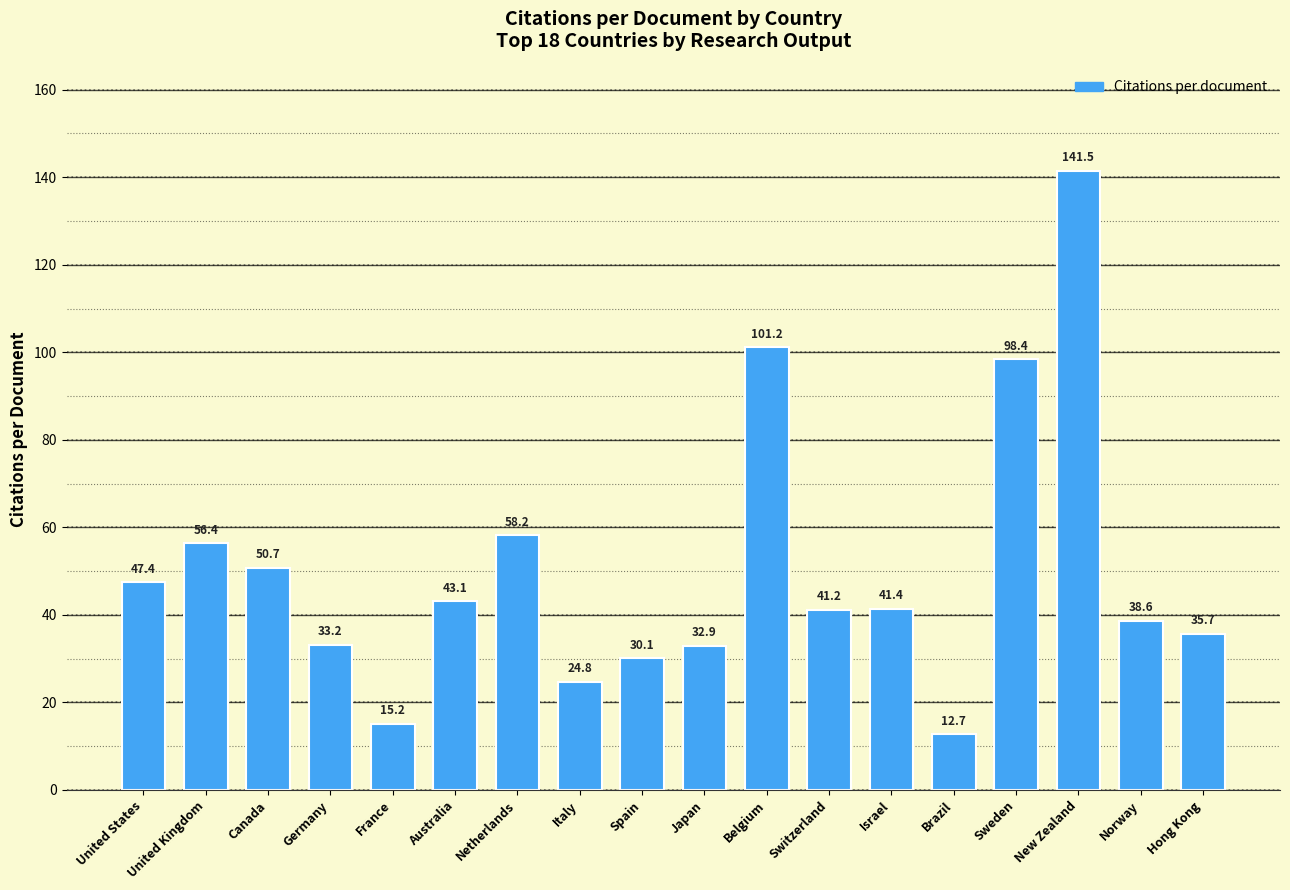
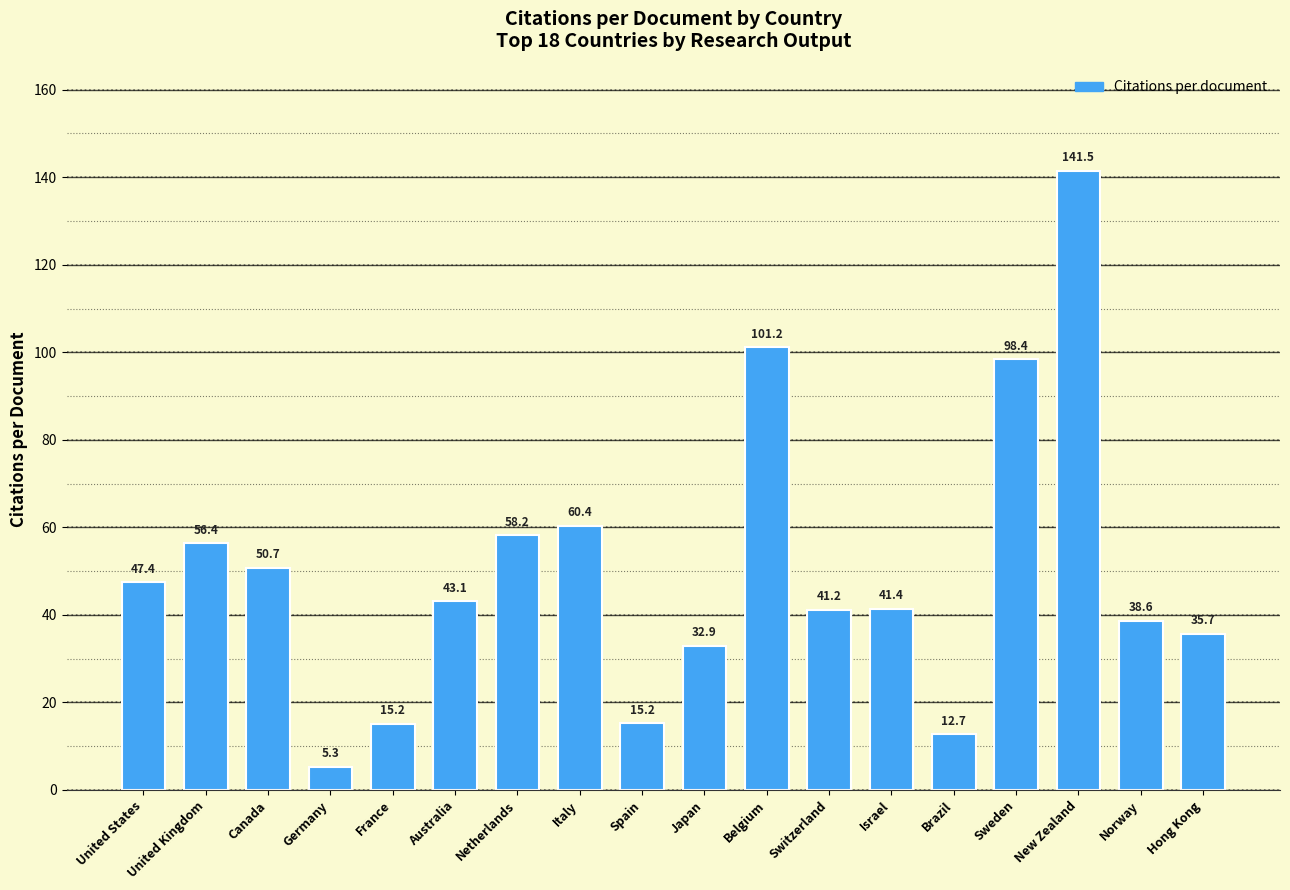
  {
    "United States": 47.4,
    "United Kingdom": 56.4,
    "Canada": 50.7,
-   "Germany": 33.2,
+   "Germany": 5.3,
    "France": 15.2,
    "Australia": 43.1,
    "Netherlands": 58.2,
-   "Italy": 24.8,
-   "Spain": 30.1,
+   "Italy": 60.4,
+   "Spain": 15.2,
    "Japan": 32.9,
    "Belgium": 101.2,
    "Switzerland": 41.2,
    "Israel": 41.4,
    "Brazil": 12.7,
    "Sweden": 98.4,
    "New Zealand": 141.5,
    "Norway": 38.6,
    "Hong Kong": 35.7
  }
